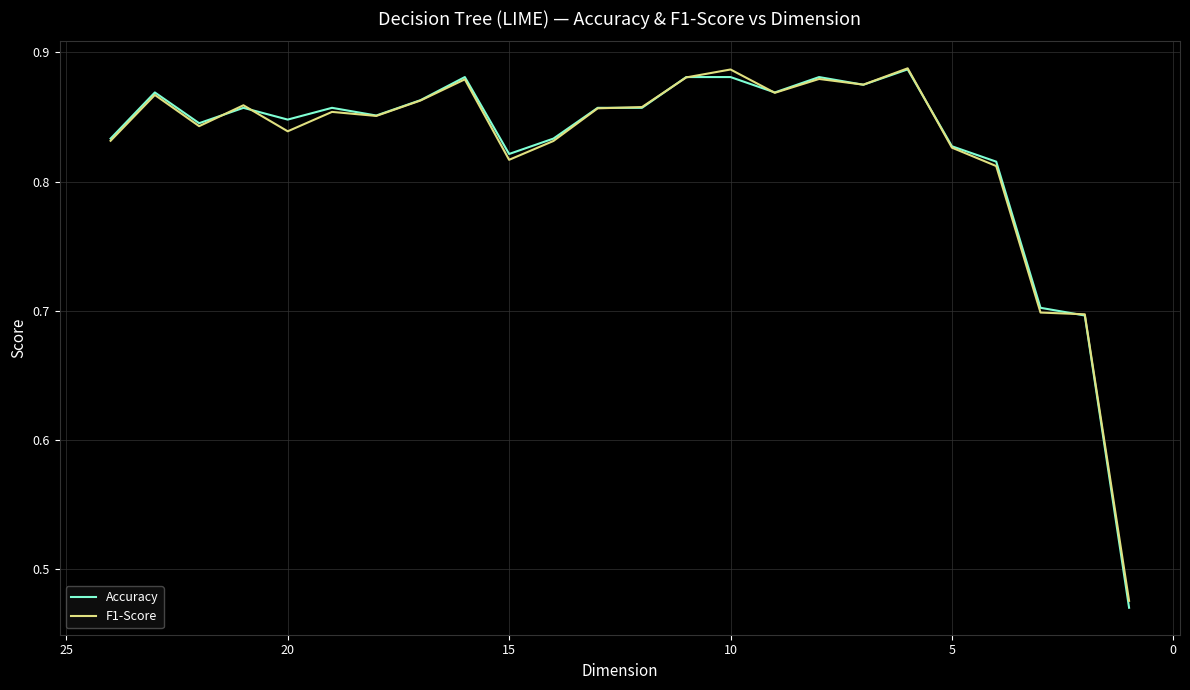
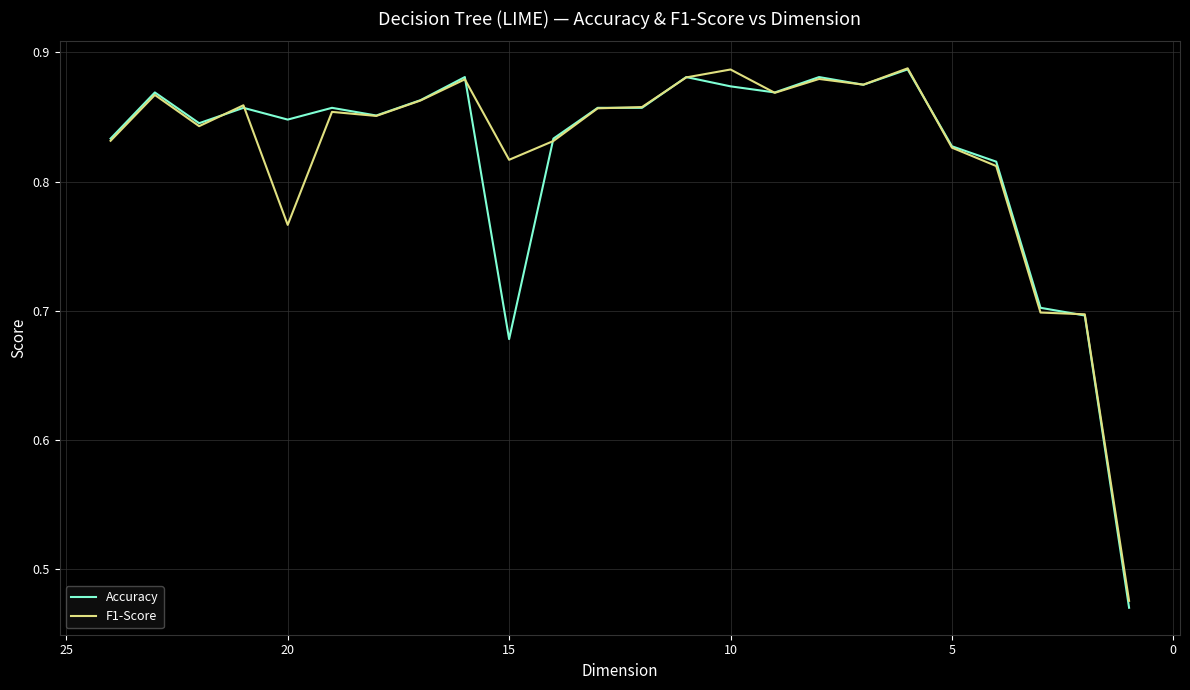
  {
    "Accuracy": {
      "20": 0.848,
-     "15": 0.821,
-     "10": 0.881
+     "15": 0.678,
+     "10": 0.874
    },
    "F1-Score": {
-     "20": 0.839,
+     "20": 0.767,
      "15": 0.817,
      "10": 0.887
    }
  }
